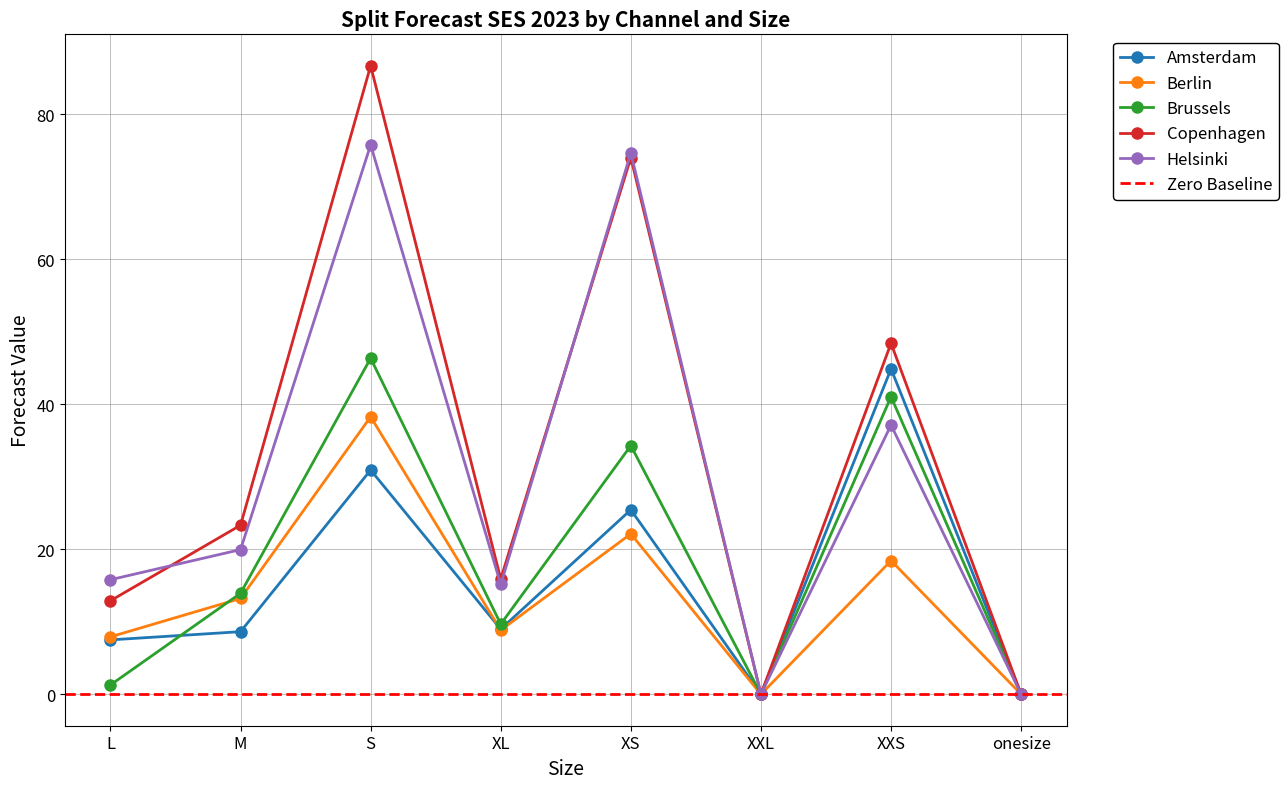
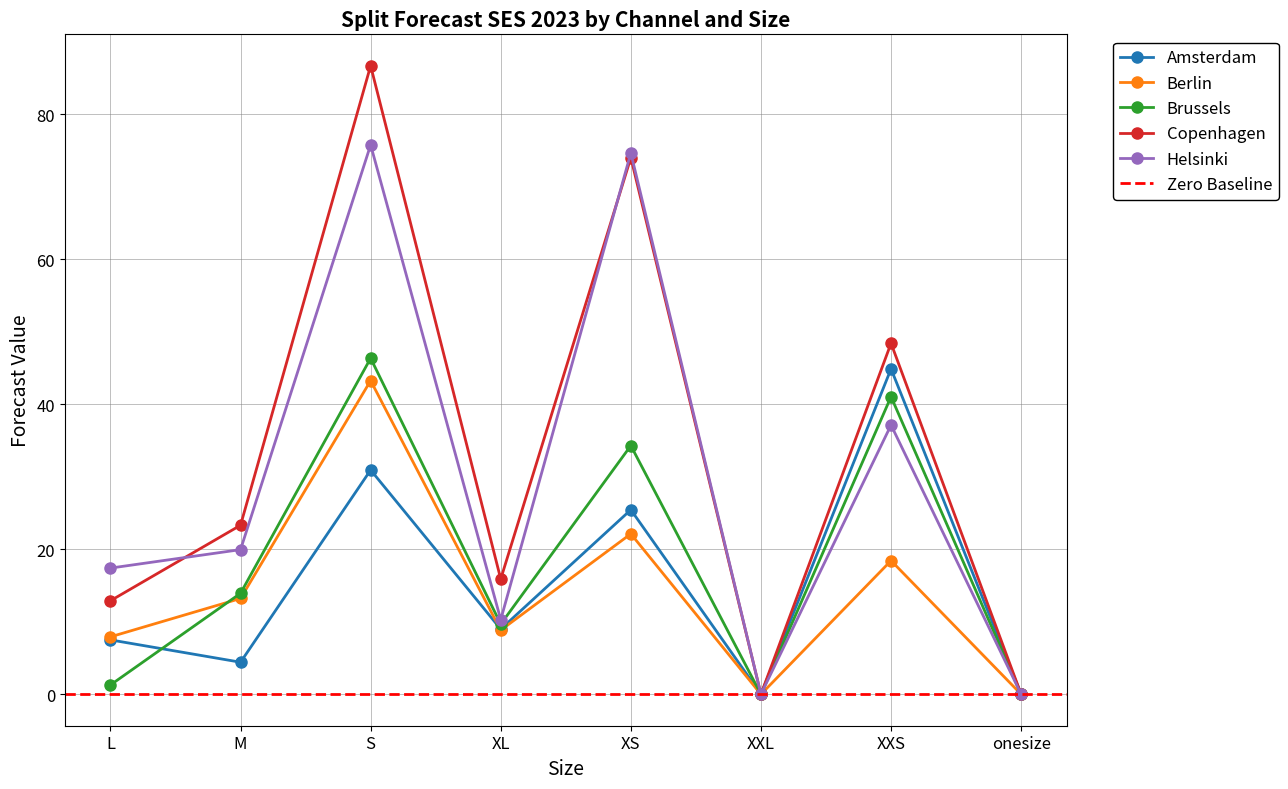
  {
    "Amsterdam": {
      "L": 8,
-     "M": 9,
+     "M": 4,
      "S": 31,
      "XS": 25,
      "XXS": 45
    },
    "Berlin": {
      "L": 8,
      "M": 13,
-     "S": 38,
+     "S": 43,
      "XS": 22,
      "XXS": 18
    },
    "Brussels": {
      "L": 1,
      "M": 14,
      "S": 46,
      "XL": 10,
      "XS": 34,
      "XXS": 41
    },
    "Copenhagen": {
      "L": 13,
      "M": 23,
      "S": 87,
      "XL": 16,
      "XS": 74,
      "XXS": 48
    },
    "Helsinki": {
-     "L": 16,
+     "L": 17,
      "M": 20,
      "S": 76,
-     "XL": 15,
+     "XL": 10,
      "XS": 75,
      "XXS": 37
    }
  }
